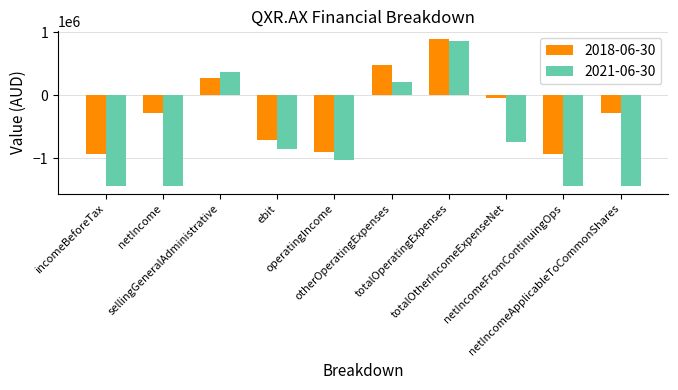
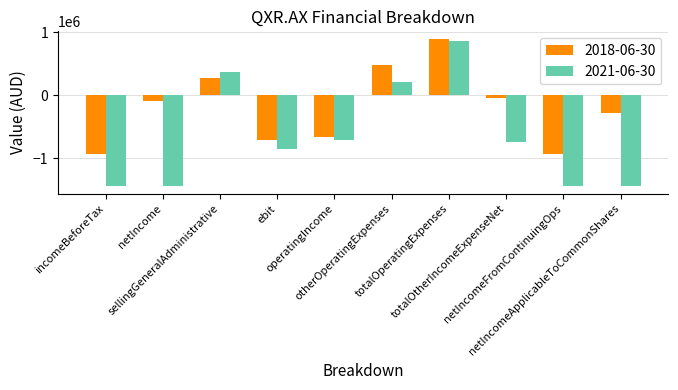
  {
    "2018-06-30": {
      "incomeBeforeTax": -900000,
-     "netIncome": -300000,
+     "netIncome": -100000,
      "sellingGeneralAdministrative": 300000,
      "ebit": -700000,
-     "operatingIncome": -900000,
+     "operatingIncome": -700000,
      "otherOperatingExpenses": 500000,
      "totalOperatingExpenses": 900000,
      "totalOtherIncomeExpenseNet": 0,
      "netIncomeFromContinuingOps": -900000,
      "netIncomeApplicableToCommonShares": -300000
    },
    "2021-06-30": {
      "incomeBeforeTax": -1400000,
      "netIncome": -1400000,
      "sellingGeneralAdministrative": 400000,
      "ebit": -900000,
-     "operatingIncome": -1000000,
+     "operatingIncome": -700000,
      "otherOperatingExpenses": 200000,
      "totalOperatingExpenses": 900000,
      "totalOtherIncomeExpenseNet": -700000,
      "netIncomeFromContinuingOps": -1400000,
      "netIncomeApplicableToCommonShares": -1400000
    }
  }
